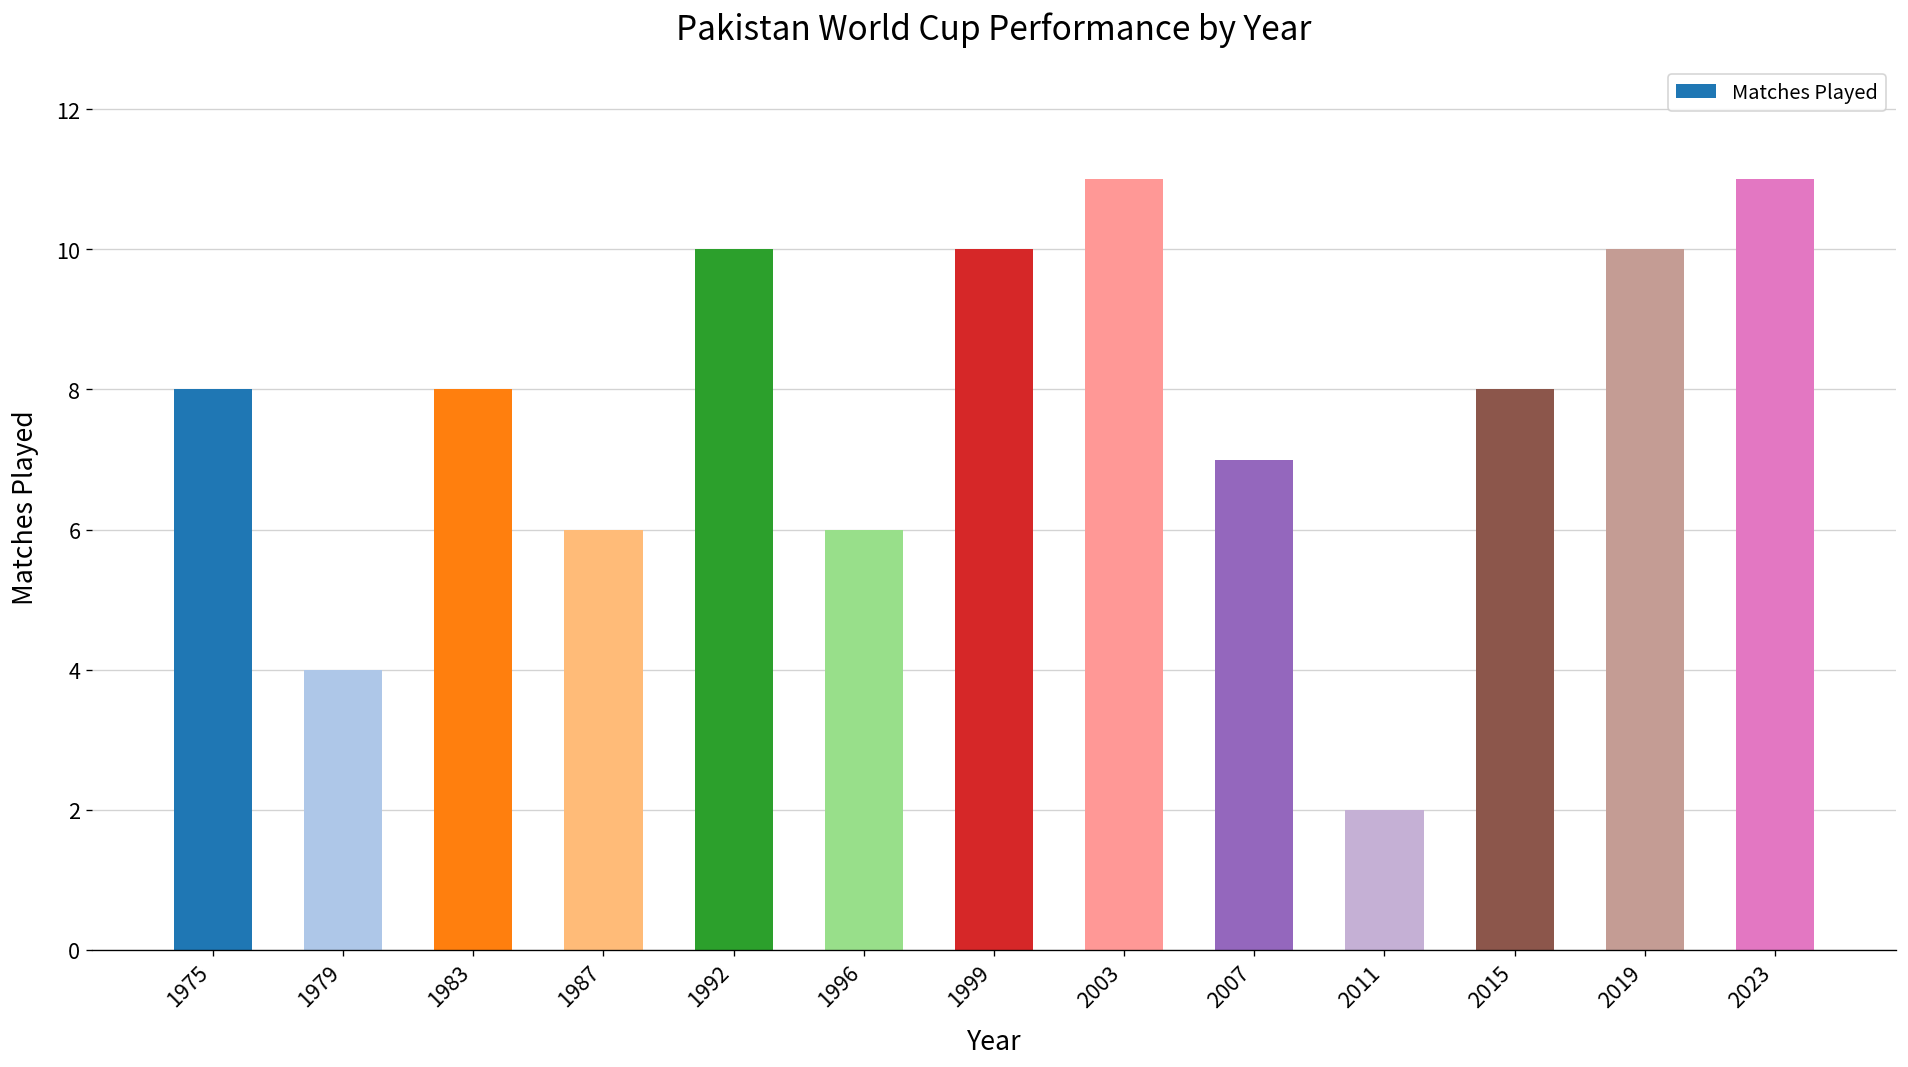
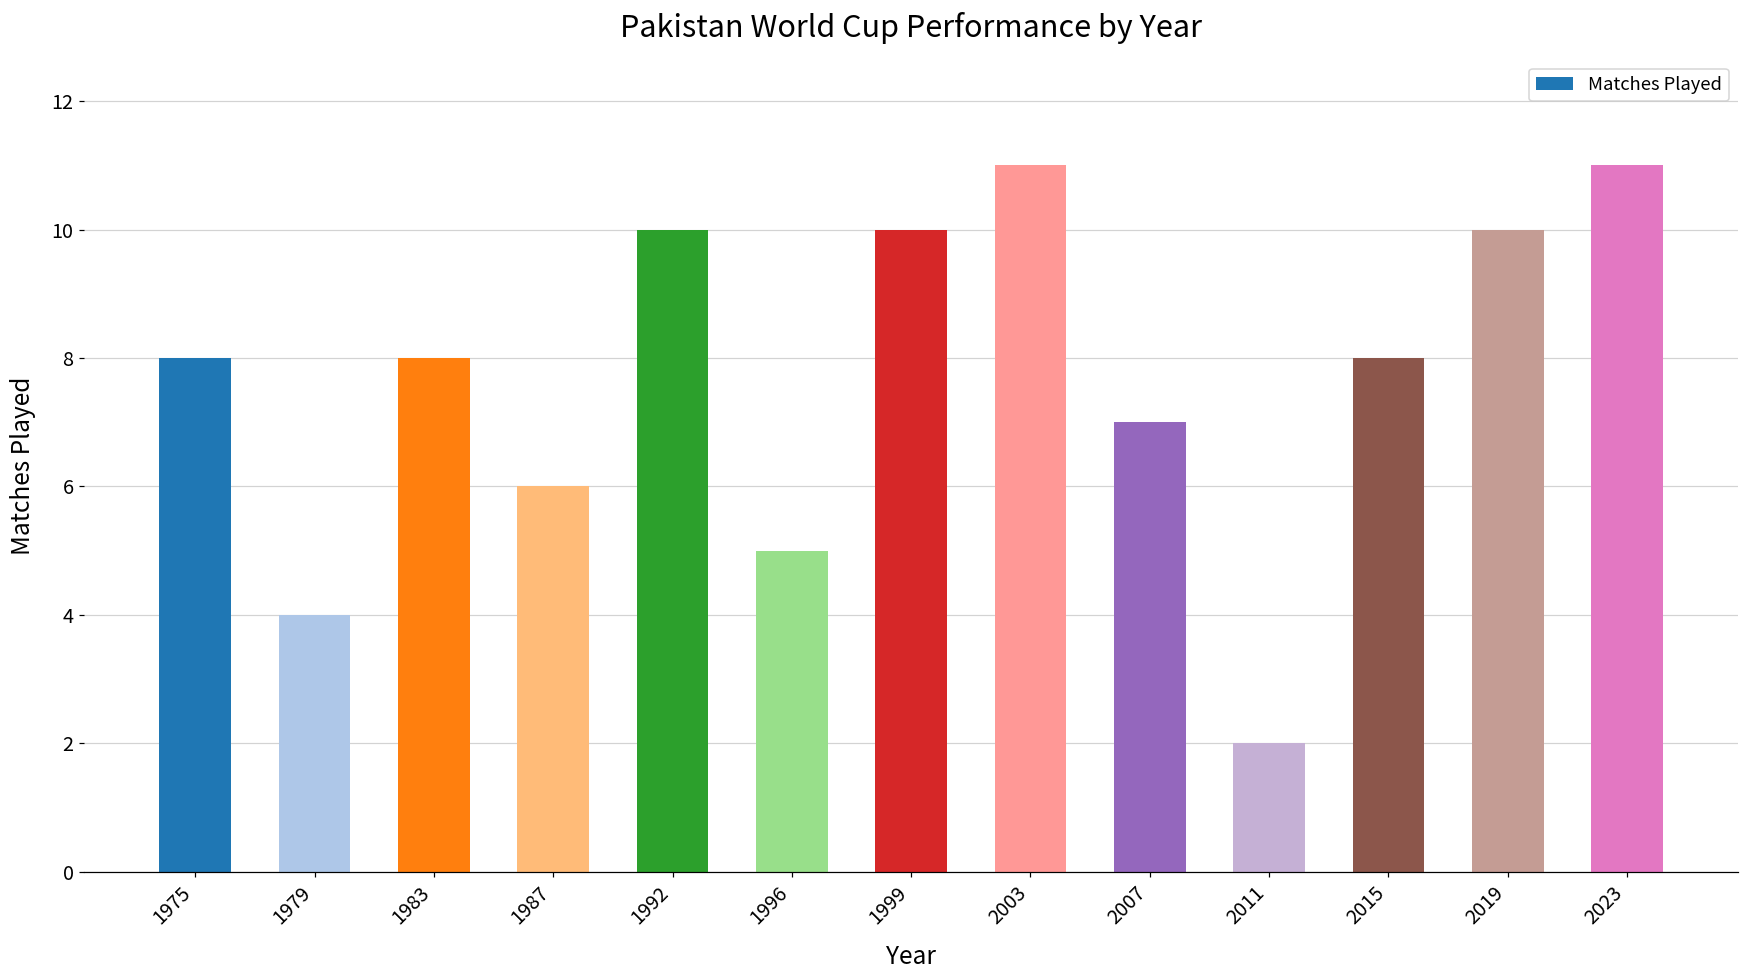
  {
    "1975": 8,
    "1979": 4,
    "1983": 8,
    "1987": 6,
    "1992": 10,
-   "1996": 6,
+   "1996": 5,
    "1999": 10,
    "2003": 11,
    "2007": 7,
    "2011": 2,
    "2015": 8,
    "2019": 10,
    "2023": 11
  }
